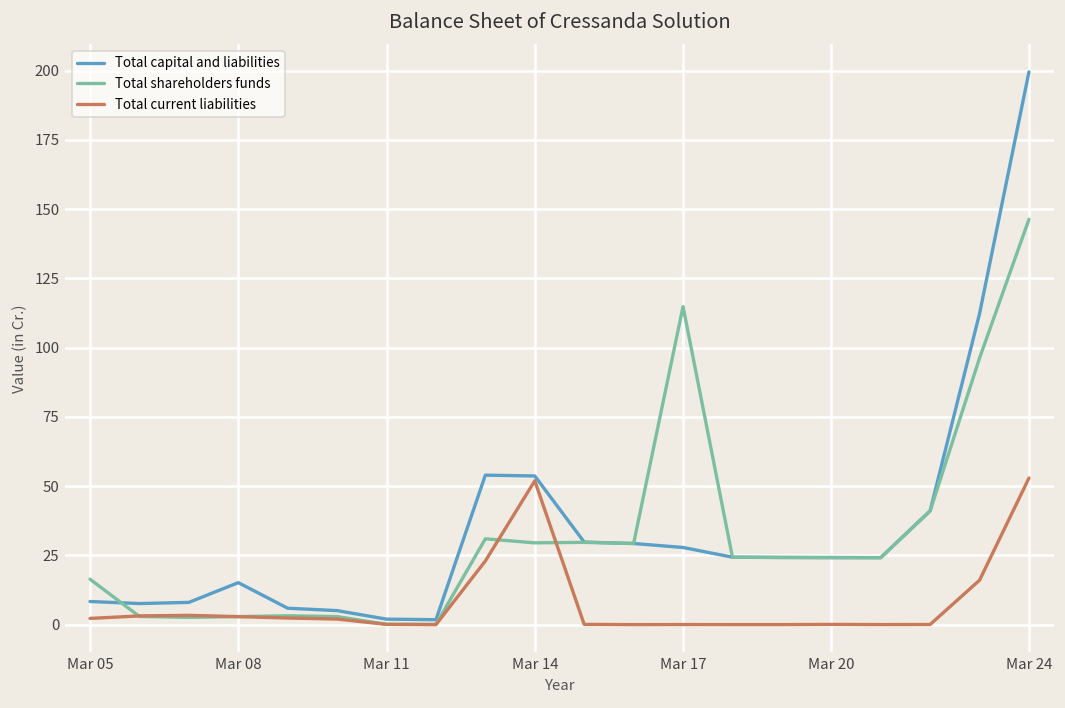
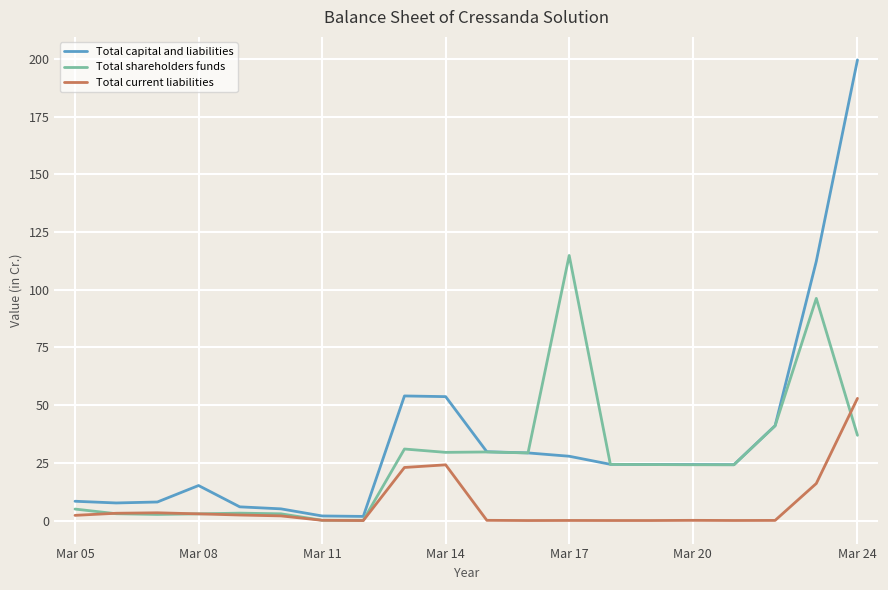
  {
    "Total capital and liabilities": {
      "Mar 05": 8,
      "Mar 08": 15,
      "Mar 11": 2,
      "Mar 14": 54,
      "Mar 17": 28,
      "Mar 24": 200
    },
    "Total shareholders funds": {
-     "Mar 05": 16,
+     "Mar 05": 5,
      "Mar 14": 30,
      "Mar 17": 115,
-     "Mar 24": 146
+     "Mar 24": 37
    },
    "Total current liabilities": {
      "Mar 05": 2,
-     "Mar 14": 52,
+     "Mar 14": 24,
      "Mar 17": 0,
      "Mar 20": 0,
      "Mar 24": 53
    }
  }
